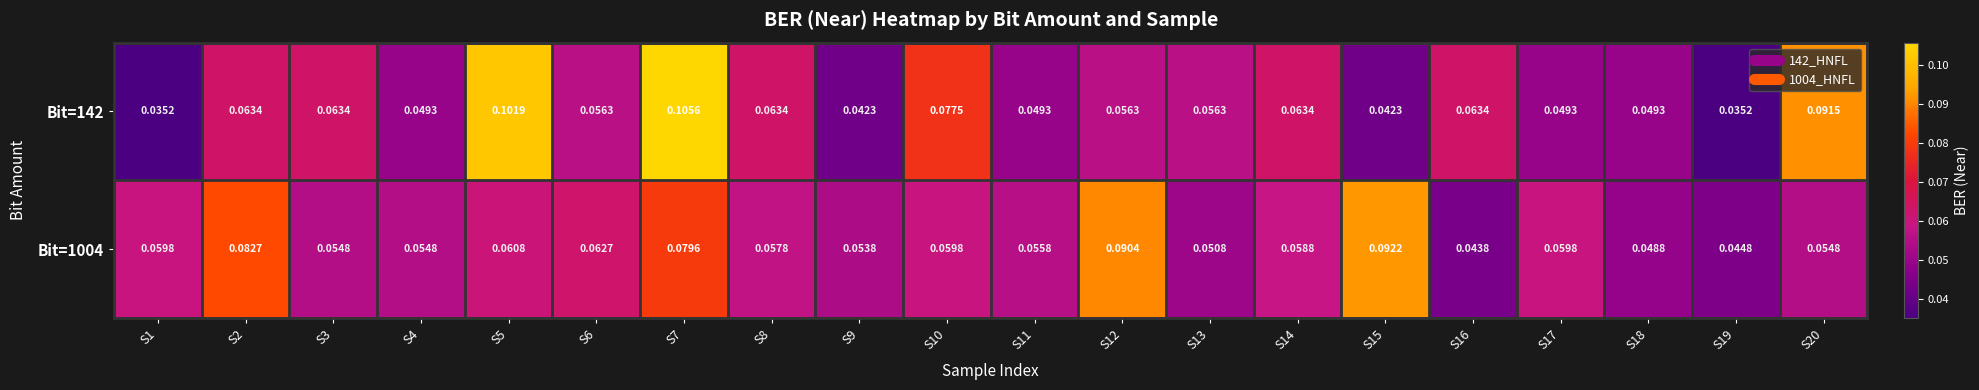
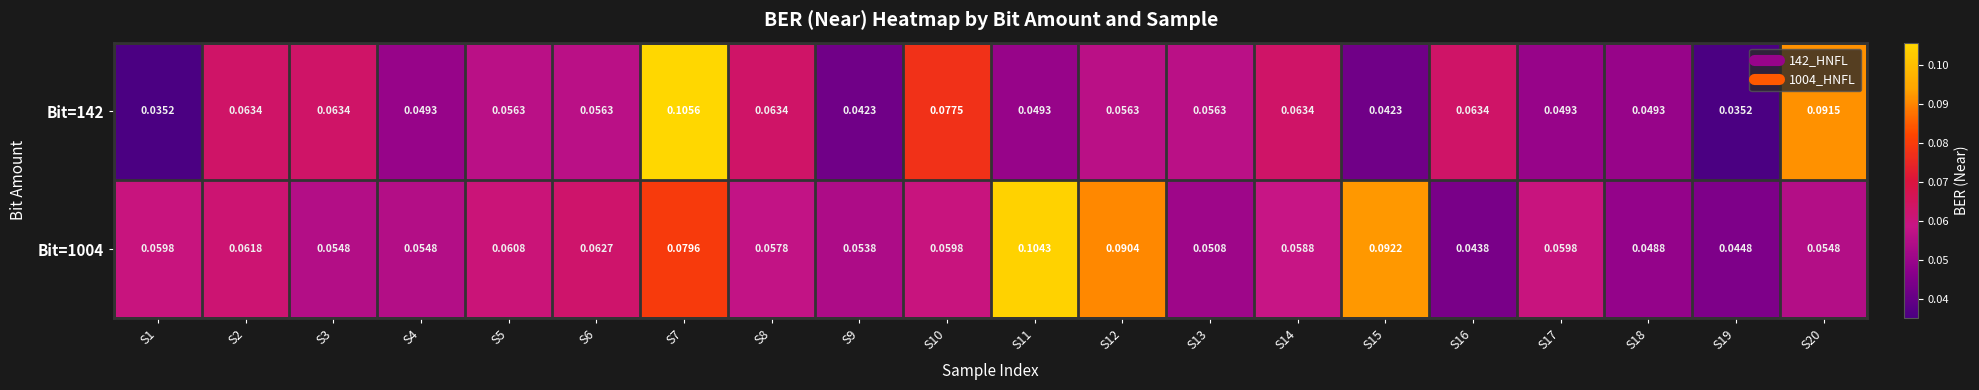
  {
    "Bit=142": {
      "S1": 0.0352,
      "S2": 0.0634,
      "S3": 0.0634,
      "S4": 0.0493,
-     "S5": 0.1019,
+     "S5": 0.0563,
      "S6": 0.0563,
      "S7": 0.1056,
      "S8": 0.0634,
      "S9": 0.0423,
      "S10": 0.0775,
      "S11": 0.0493,
      "S12": 0.0563,
      "S13": 0.0563,
      "S14": 0.0634,
      "S15": 0.0423,
      "S16": 0.0634,
      "S17": 0.0493,
      "S18": 0.0493,
      "S19": 0.0352,
      "S20": 0.0915
    },
    "Bit=1004": {
      "S1": 0.0598,
-     "S2": 0.0827,
+     "S2": 0.0618,
      "S3": 0.0548,
      "S4": 0.0548,
      "S5": 0.0608,
      "S6": 0.0627,
      "S7": 0.0796,
      "S8": 0.0578,
      "S9": 0.0538,
      "S10": 0.0598,
-     "S11": 0.0558,
+     "S11": 0.1043,
      "S12": 0.0904,
      "S13": 0.0508,
      "S14": 0.0588,
      "S15": 0.0922,
      "S16": 0.0438,
      "S17": 0.0598,
      "S18": 0.0488,
      "S19": 0.0448,
      "S20": 0.0548
    }
  }
